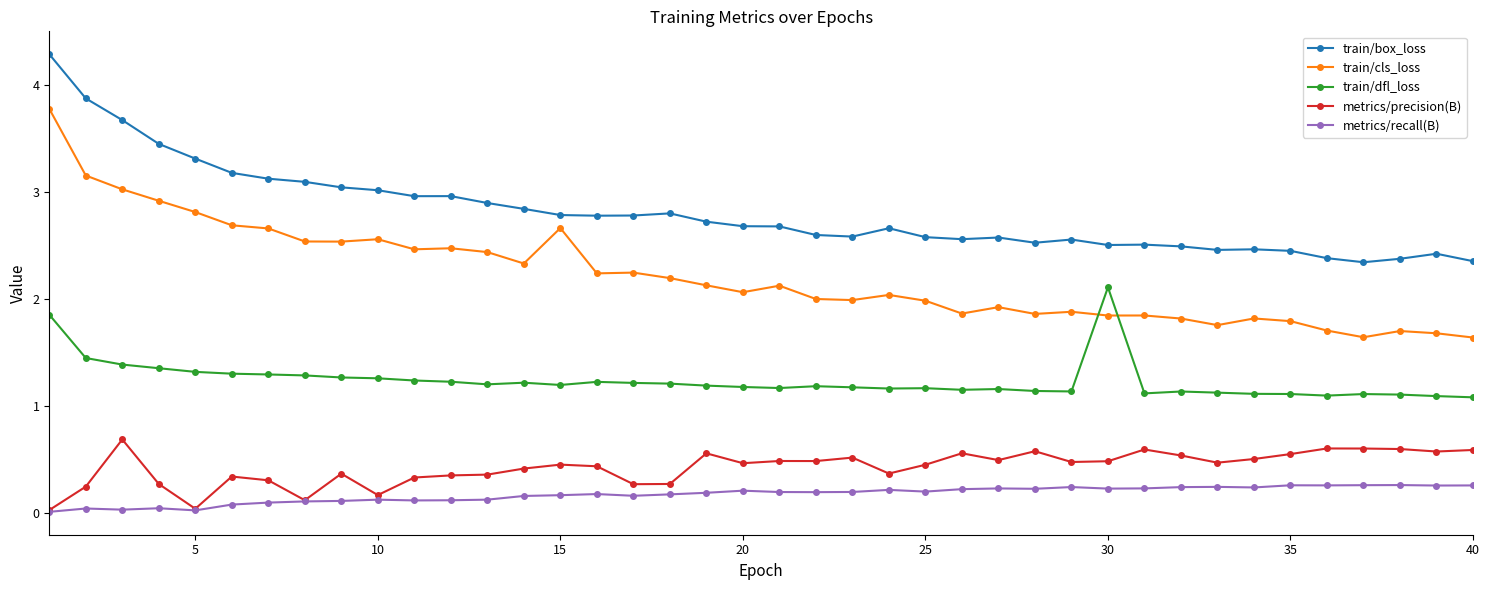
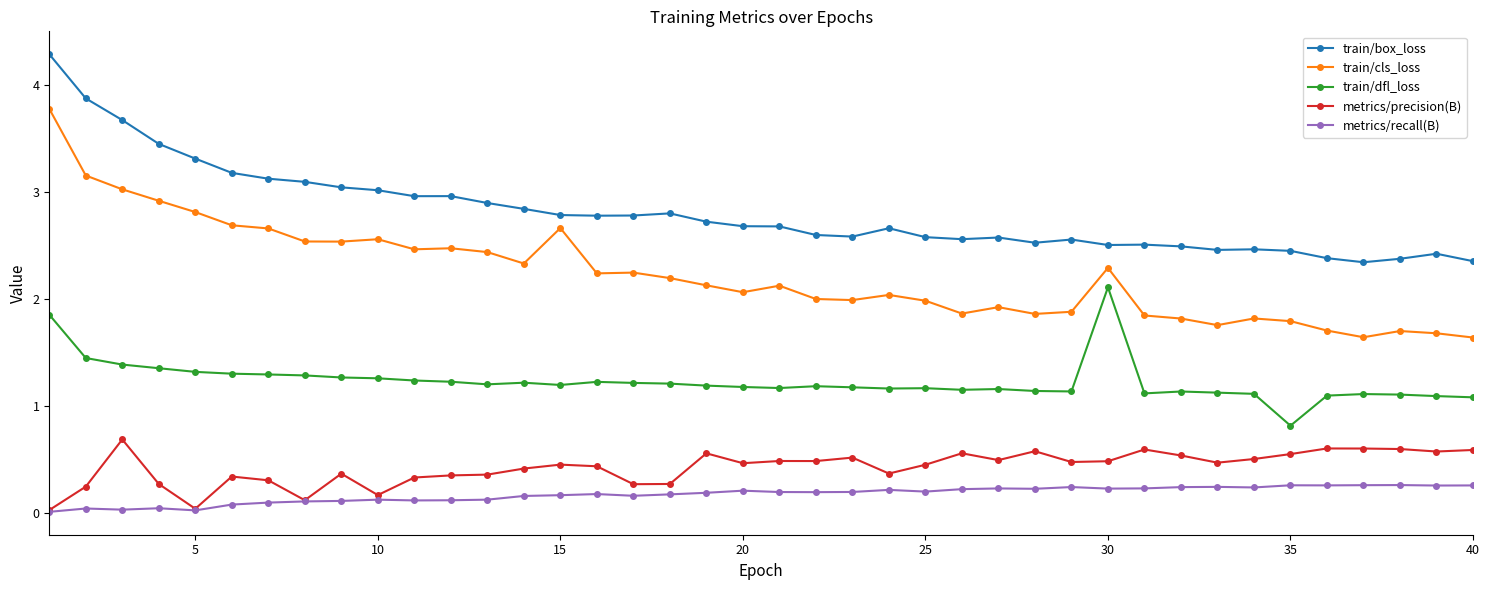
  {
    "train/box_loss": {
      "5": 3.32,
      "10": 3.02,
      "15": 2.79,
      "20": 2.68,
      "25": 2.58,
      "30": 2.51,
      "35": 2.45,
      "40": 2.36
    },
    "train/cls_loss": {
      "5": 2.82,
      "10": 2.56,
      "15": 2.67,
      "20": 2.07,
      "25": 1.99,
-     "30": 1.85,
+     "30": 2.29,
      "35": 1.79,
      "40": 1.64
    },
    "train/dfl_loss": {
      "5": 1.32,
      "10": 1.26,
      "15": 1.20,
      "20": 1.18,
      "25": 1.17,
      "30": 2.11,
-     "35": 1.11,
+     "35": 0.82,
      "40": 1.08
    },
    "metrics/precision(B)": {
      "10": 0.17,
      "15": 0.45,
      "20": 0.47,
      "25": 0.45,
      "30": 0.48,
      "35": 0.55,
      "40": 0.59
    },
    "metrics/recall(B)": {
      "10": 0.12,
      "15": 0.17,
      "20": 0.21,
      "25": 0.20,
      "30": 0.23,
      "35": 0.26,
      "40": 0.26
    }
  }
